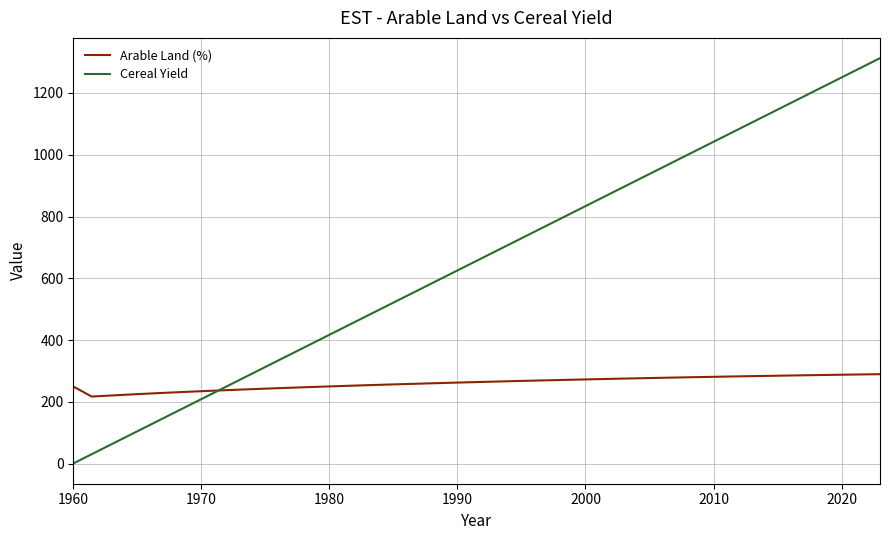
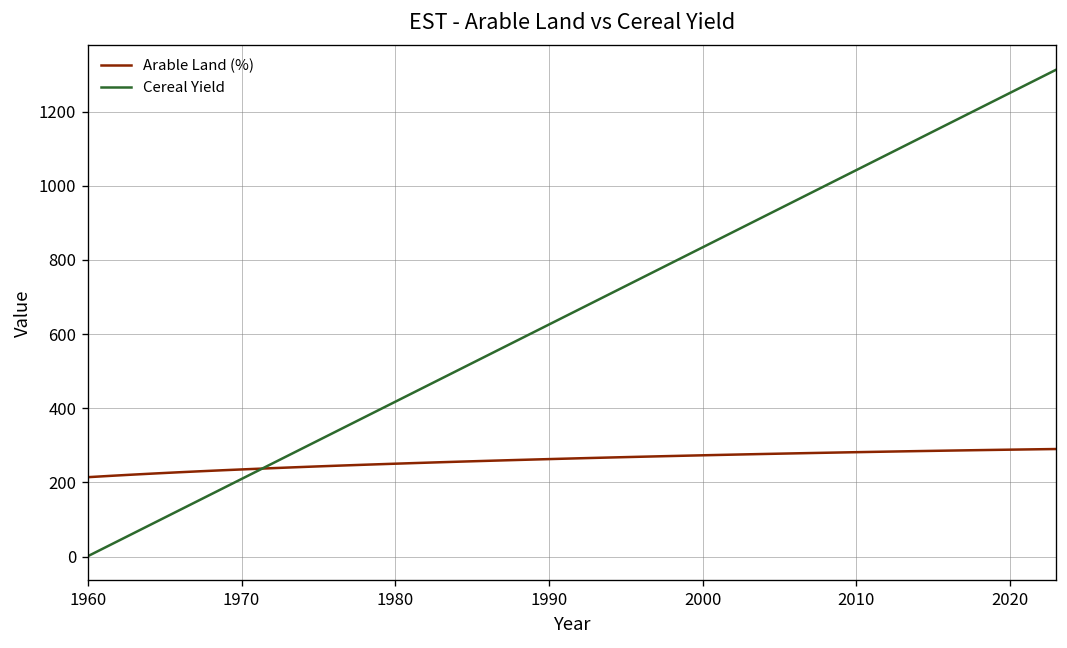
  {
    "Arable Land (%)": {
-     "1960": 250
+     "1960": 210
    },
    "Cereal Yield": {
      "1960": 0
    }
  }
